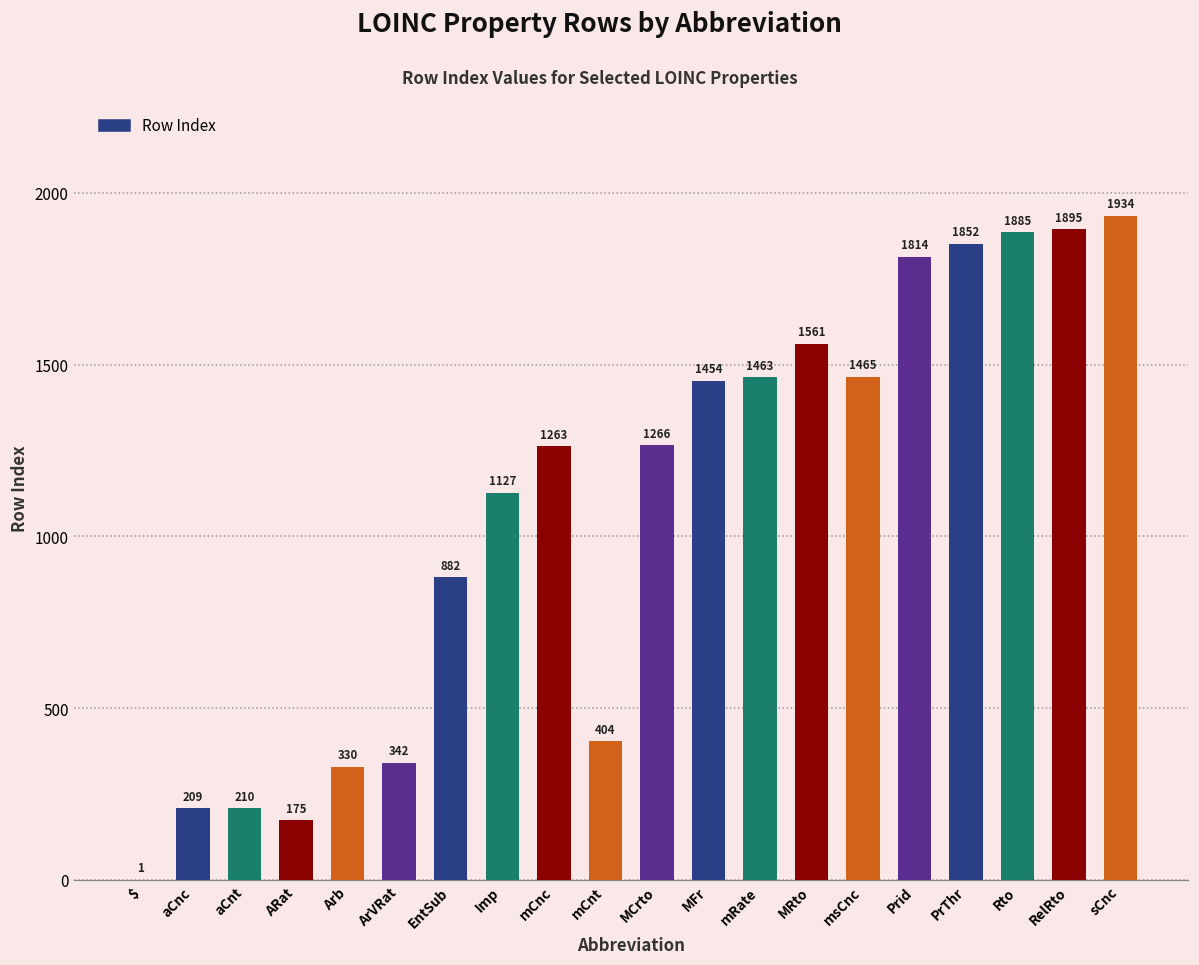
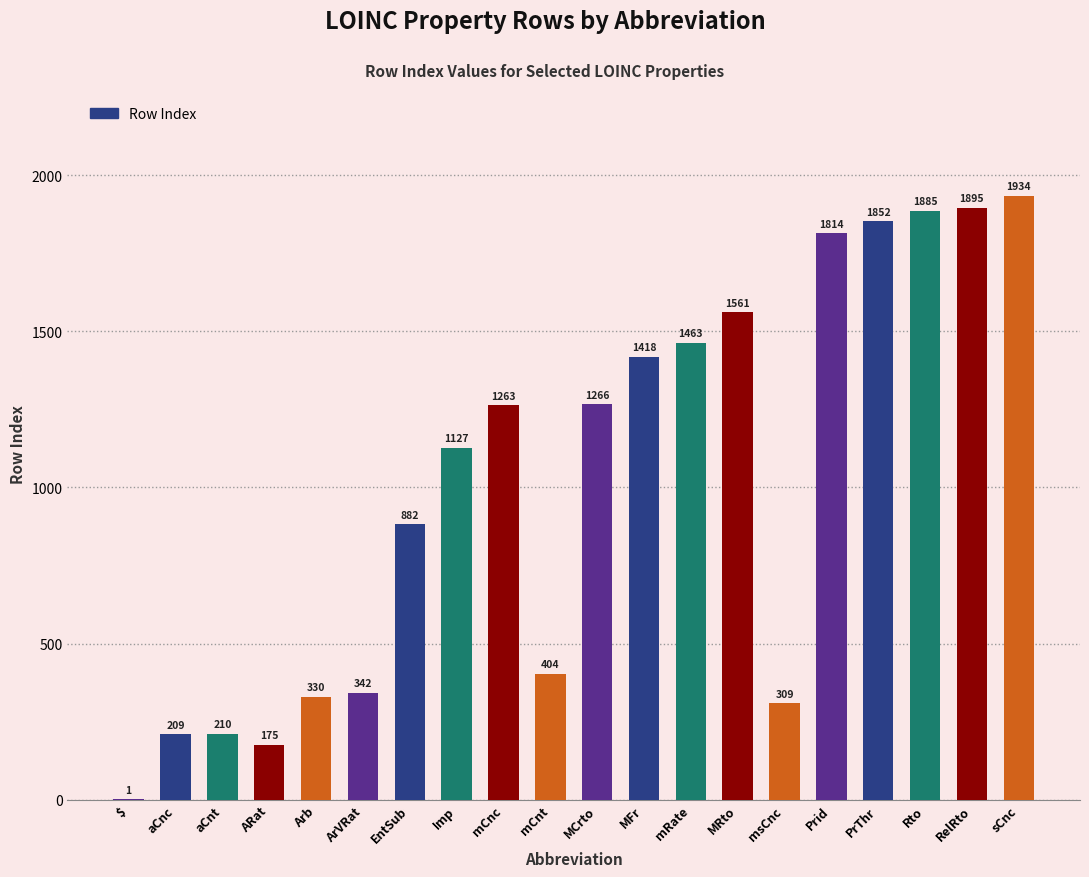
  {
    "$": 1,
    "aCnc": 209,
    "aCnt": 210,
    "ARat": 175,
    "Arb": 330,
    "ArVRat": 342,
    "EntSub": 882,
    "Imp": 1127,
    "mCnc": 1263,
    "mCnt": 404,
    "MCrto": 1266,
-   "MFr": 1454,
+   "MFr": 1418,
    "mRate": 1463,
    "MRto": 1561,
-   "msCnc": 1465,
+   "msCnc": 309,
    "Prid": 1814,
    "PrThr": 1852,
    "Rto": 1885,
    "RelRto": 1895,
    "sCnc": 1934
  }
